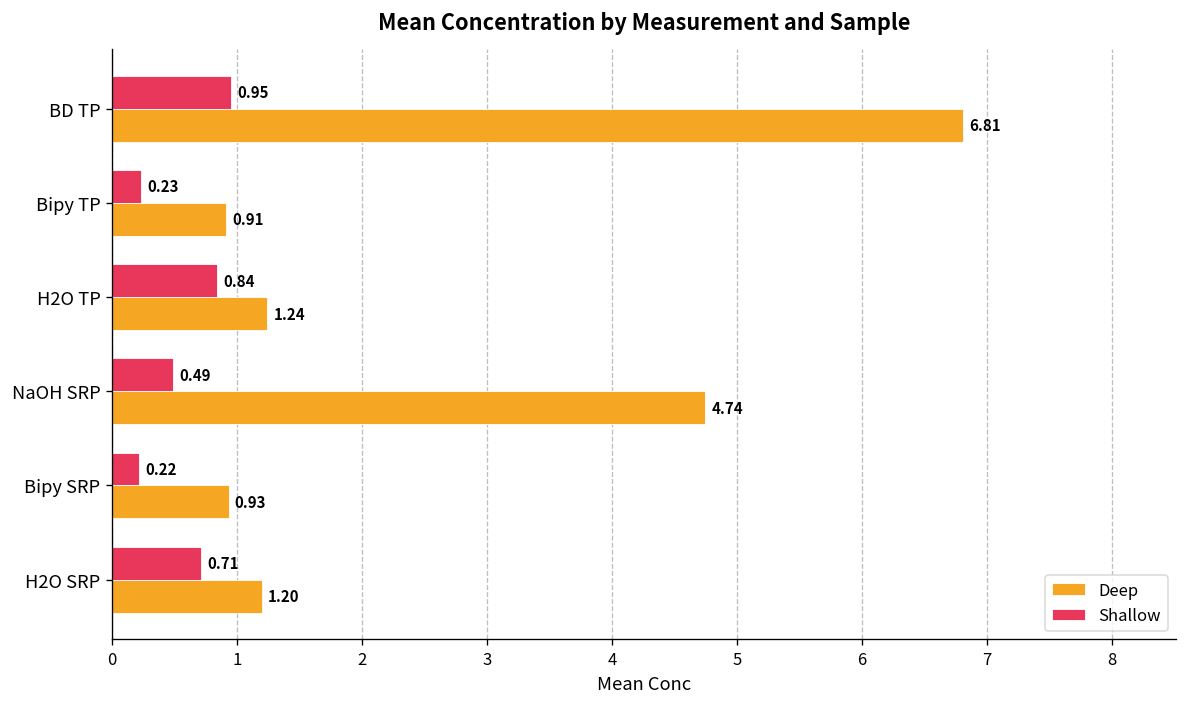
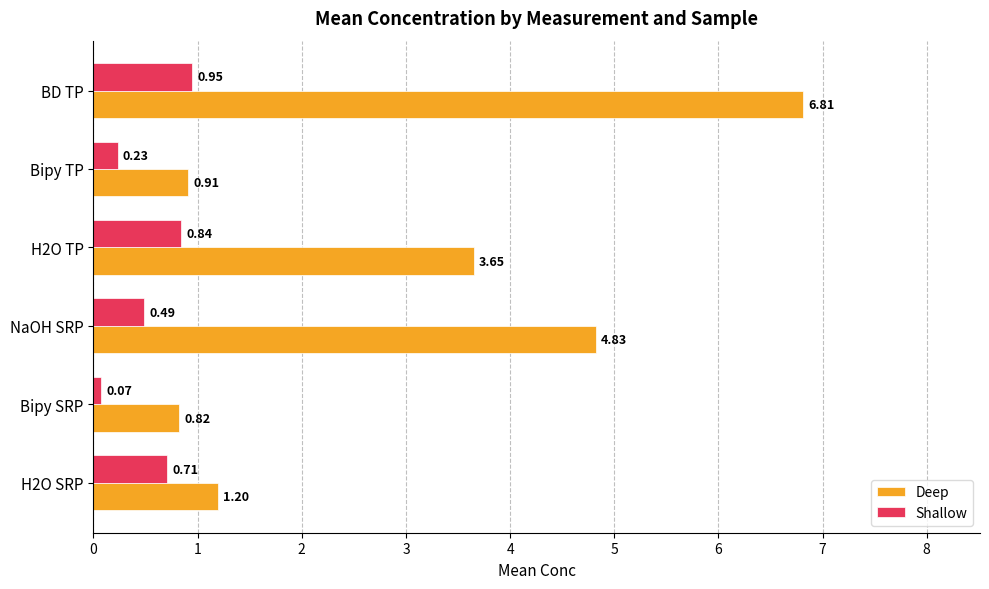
  {
    "Deep": {
      "BD TP": 6.81,
      "Bipy TP": 0.91,
-     "H2O TP": 1.24,
-     "NaOH SRP": 4.74,
-     "Bipy SRP": 0.93,
+     "H2O TP": 3.65,
+     "NaOH SRP": 4.83,
+     "Bipy SRP": 0.82,
      "H2O SRP": 1.20
    },
    "Shallow": {
      "BD TP": 0.95,
      "Bipy TP": 0.23,
      "H2O TP": 0.84,
      "NaOH SRP": 0.49,
-     "Bipy SRP": 0.22,
+     "Bipy SRP": 0.07,
      "H2O SRP": 0.71
    }
  }
